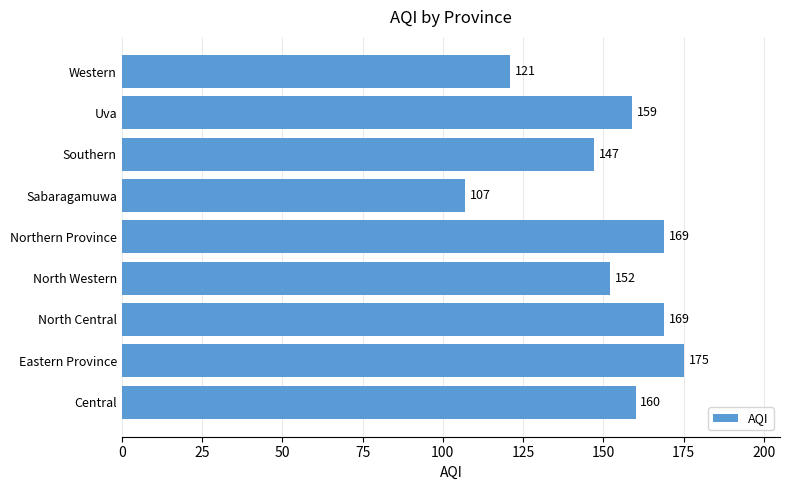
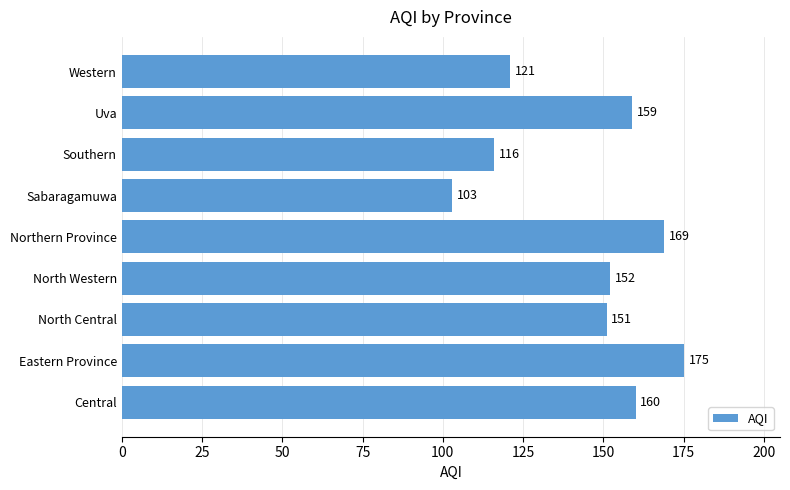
  {
    "Western": 121,
    "Uva": 159,
-   "Southern": 147,
-   "Sabaragamuwa": 107,
+   "Southern": 116,
+   "Sabaragamuwa": 103,
    "Northern Province": 169,
    "North Western": 152,
-   "North Central": 169,
+   "North Central": 151,
    "Eastern Province": 175,
    "Central": 160
  }
